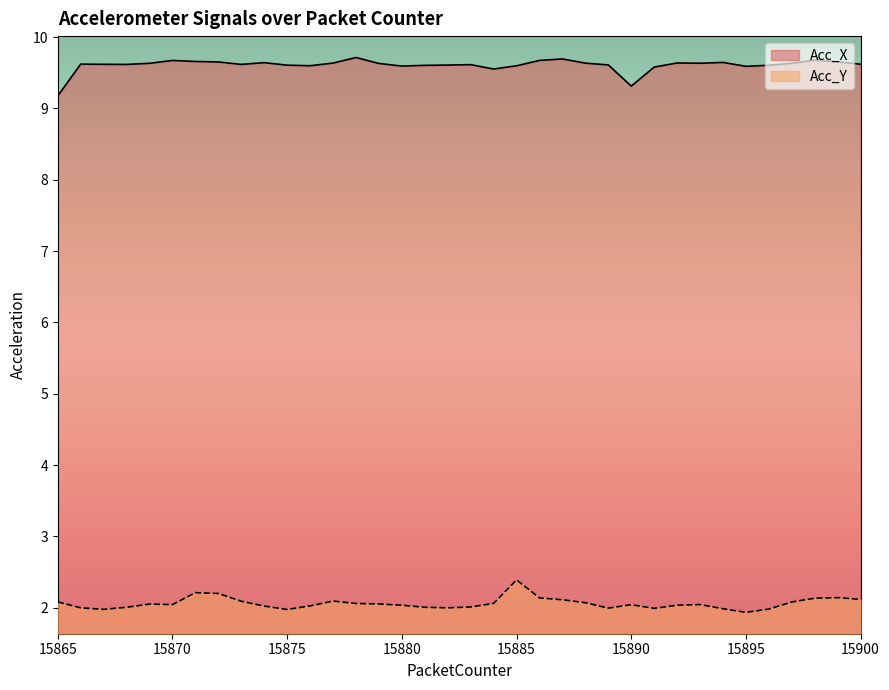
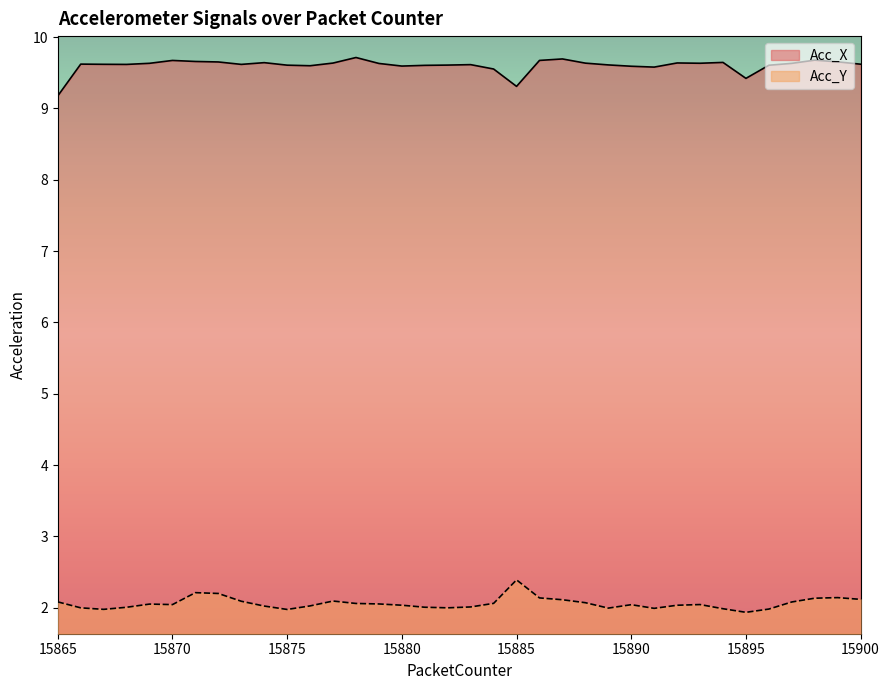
  {
    "Acc_X": {
      "15865": 9.2,
      "15870": 9.7,
      "15875": 9.6,
      "15880": 9.6,
-     "15885": 9.6,
-     "15890": 9.3,
-     "15895": 9.6,
+     "15885": 9.3,
+     "15890": 9.6,
+     "15895": 9.4,
      "15900": 9.6
    },
    "Acc_Y": {
      "15865": 2.1,
      "15870": 2.0,
      "15875": 2.0,
      "15880": 2.0,
      "15885": 2.4,
      "15890": 2.0,
      "15895": 1.9,
      "15900": 2.1
    }
  }
